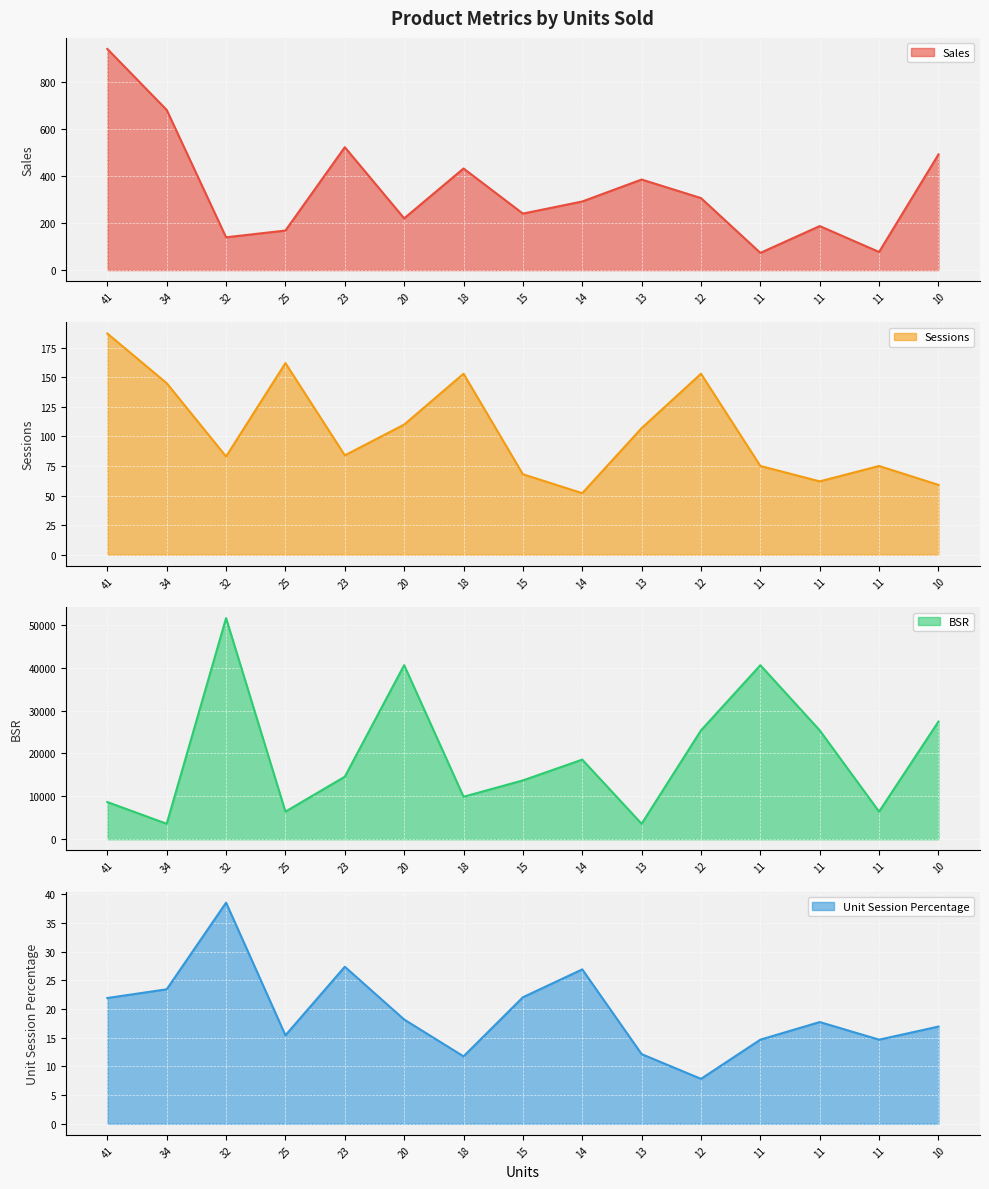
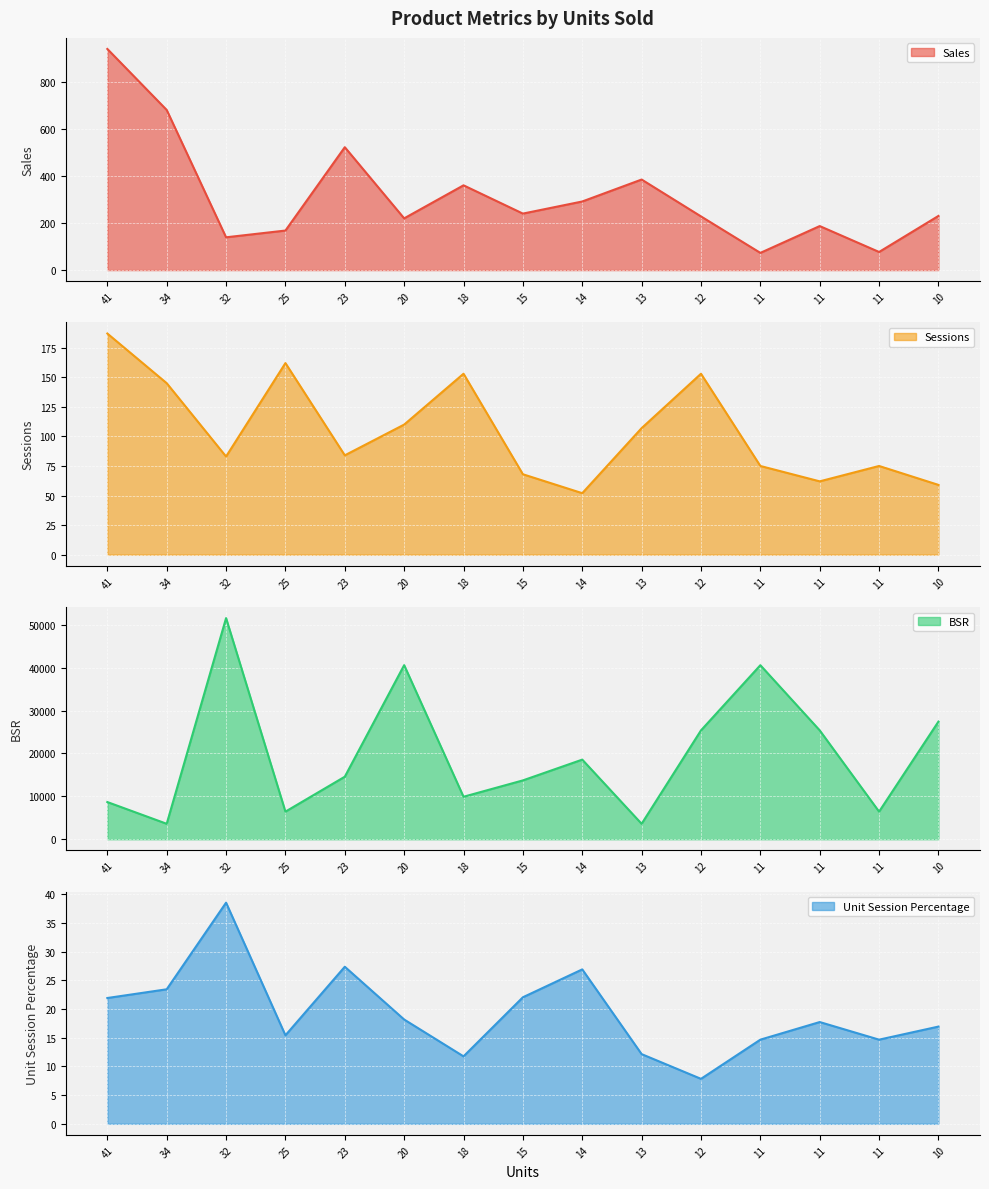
  {
    "Product Metrics by Units Sold": {
      "41": 940,
      "34": 680,
      "32": 140,
      "25": 170,
      "23": 520,
      "20": 220,
-     "18": 430,
+     "18": 360,
      "15": 240,
      "14": 290,
      "13": 380,
-     "12": 310,
-     "10": 490
+     "12": 230,
+     "10": 230
    }
  }
